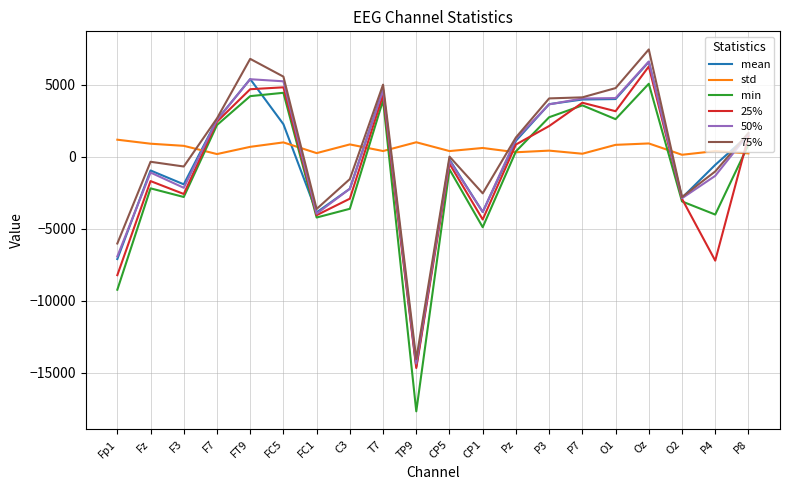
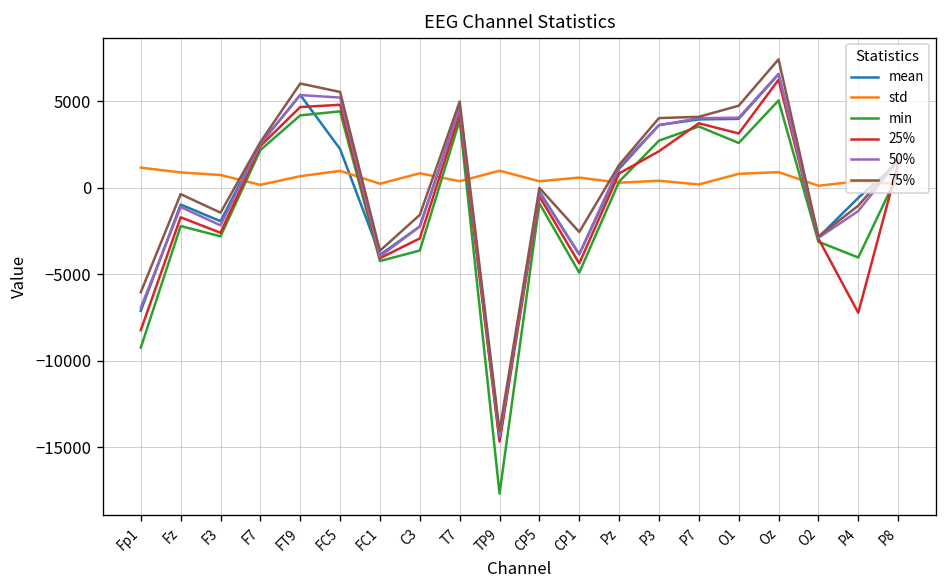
  {
    "mean": {
      "Fp1": -7100,
      "F3": -1900,
      "FC5": 2200,
      "P4": -600
    },
    "std": {
      "Fp1": 1200,
      "Fz": 900,
      "F3": 700,
      "F7": 200,
      "FT9": 700,
      "FC5": 1000,
      "FC1": 200,
      "C3": 800,
      "T7": 400,
      "TP9": 1000,
      "CP5": 400,
      "CP1": 600,
      "P3": 400,
      "P7": 200,
      "O1": 800,
      "Oz": 900,
      "O2": 100,
      "P8": 200
    },
    "min": {
      "Fp1": -9200,
      "Fz": -2200,
      "F3": -2800,
      "F7": 2200,
      "FT9": 4200,
      "FC5": 4400,
      "C3": -3600,
      "T7": 3900,
      "TP9": -17700,
      "CP5": -900,
      "CP1": -4900,
      "P3": 2700,
      "P7": 3600,
      "O1": 2600,
      "Oz": 5100,
      "P4": -4000
    },
    "25%": {
      "Fp1": -8200,
      "Fz": -1700,
      "F3": -2600,
      "FT9": 4700,
      "FC5": 4800,
      "C3": -2900,
      "T7": 4300,
      "CP5": -500,
      "CP1": -4400,
      "Pz": 800,
      "P3": 2100,
      "P7": 3700,
      "O1": 3100,
      "Oz": 6300,
      "P4": -7200
    },
    "50%": {
      "Fp1": -6900,
      "F3": -2200,
      "FC5": 5200,
      "TP9": -14400,
      "P4": -1300
    },
    "75%": {
      "Fp1": -6000,
      "Fz": -400,
-     "F3": -700,
-     "FT9": 6800,
+     "F3": -1400,
+     "FT9": 6000,
      "FC5": 5500,
      "FC1": -3600,
      "C3": -1600,
      "T7": 5000,
      "TP9": -14100,
      "CP5": 0,
      "CP1": -2600,
      "P3": 4000,
      "O1": 4800,
      "Oz": 7400,
      "P4": -1000
    }
  }
